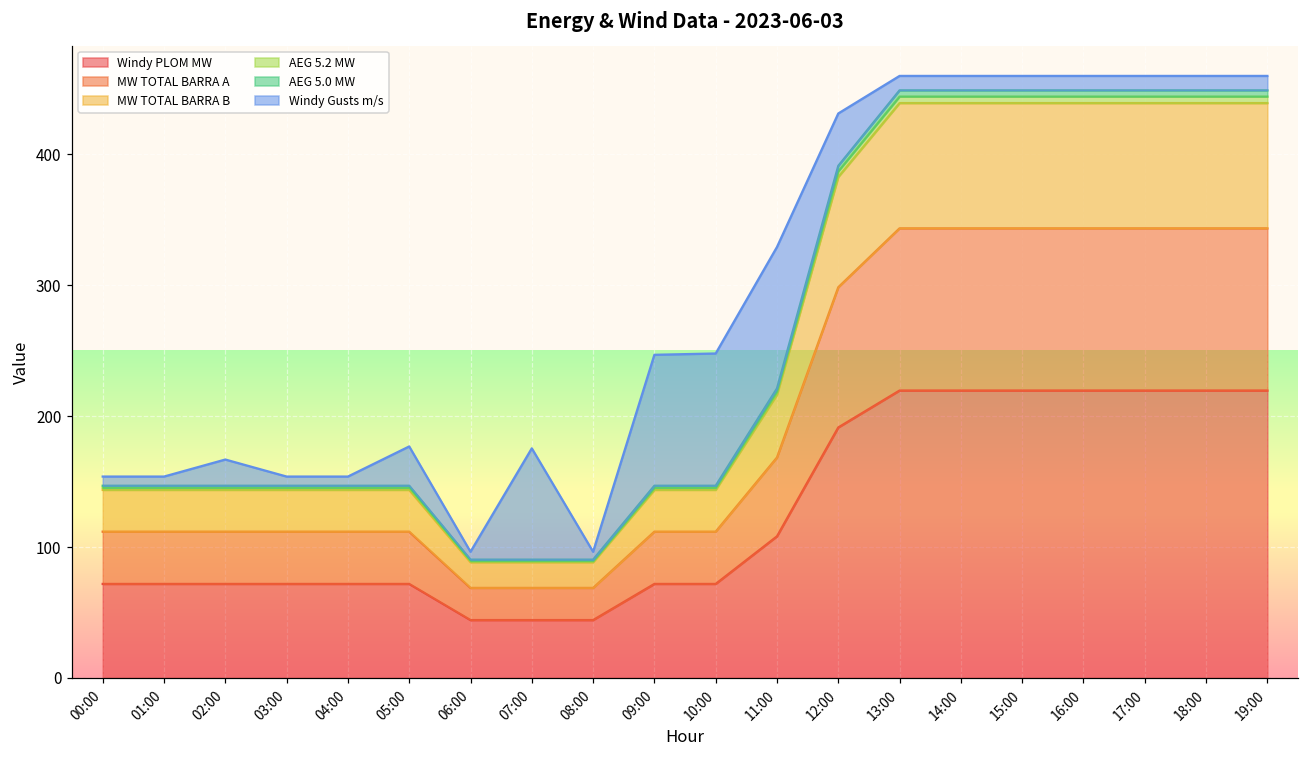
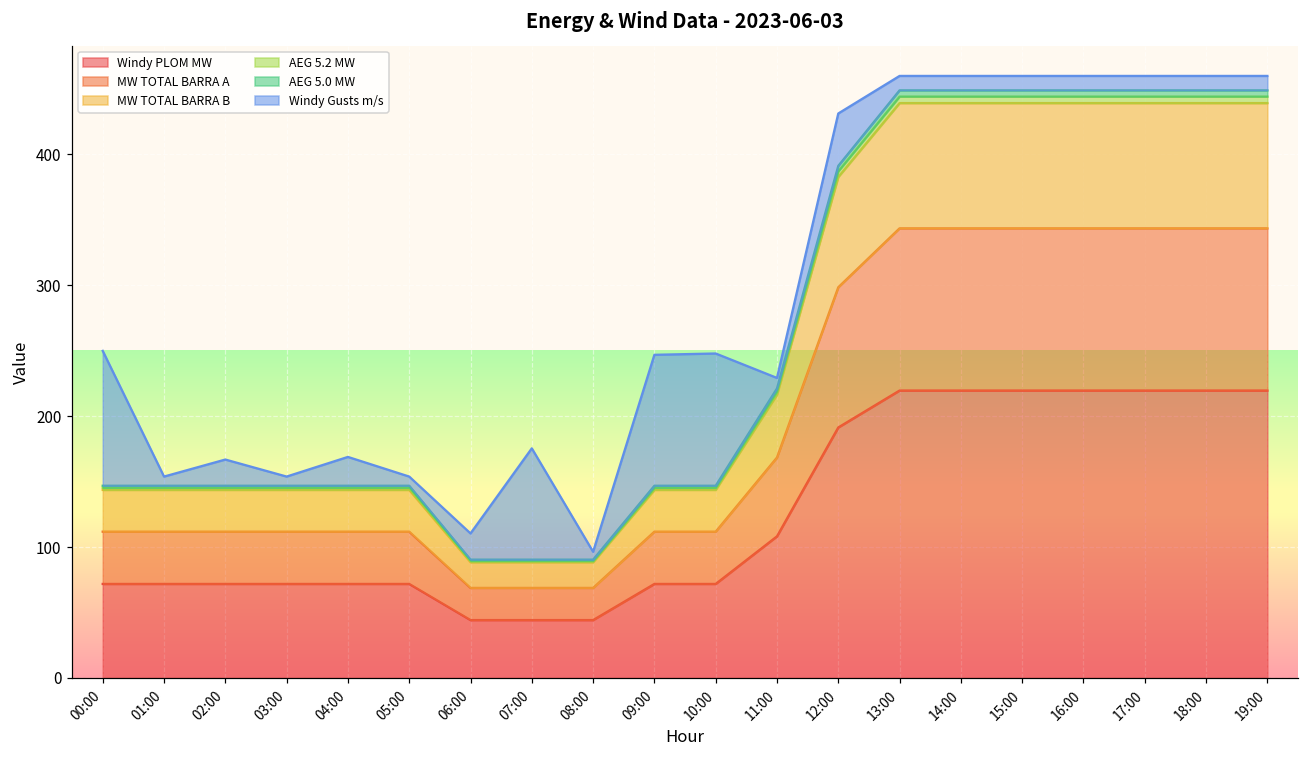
  {
    "AEG 5.2 MW": {
      "11:00": 2,
      "12:00": 4,
      "13:00": 5,
      "14:00": 5,
      "15:00": 5,
      "16:00": 5,
      "17:00": 5,
      "18:00": 5,
      "19:00": 5
    },
    "AEG 5.0 MW": {
      "11:00": 2,
      "12:00": 4,
      "13:00": 5,
      "14:00": 5,
      "15:00": 5,
      "16:00": 5,
      "17:00": 5,
      "18:00": 5,
      "19:00": 5
    },
    "Windy Gusts m/s": {
-     "00:00": 7,
+     "00:00": 103,
      "01:00": 7,
      "02:00": 20,
      "03:00": 7,
-     "04:00": 7,
-     "05:00": 30,
-     "06:00": 6,
+     "04:00": 22,
+     "05:00": 7,
+     "06:00": 20,
      "07:00": 85,
      "08:00": 6,
      "09:00": 100,
      "10:00": 101,
-     "11:00": 108,
+     "11:00": 8,
      "12:00": 40,
      "13:00": 11,
      "14:00": 11,
      "15:00": 11,
      "16:00": 11,
      "17:00": 11,
      "18:00": 11,
      "19:00": 11
    }
  }
